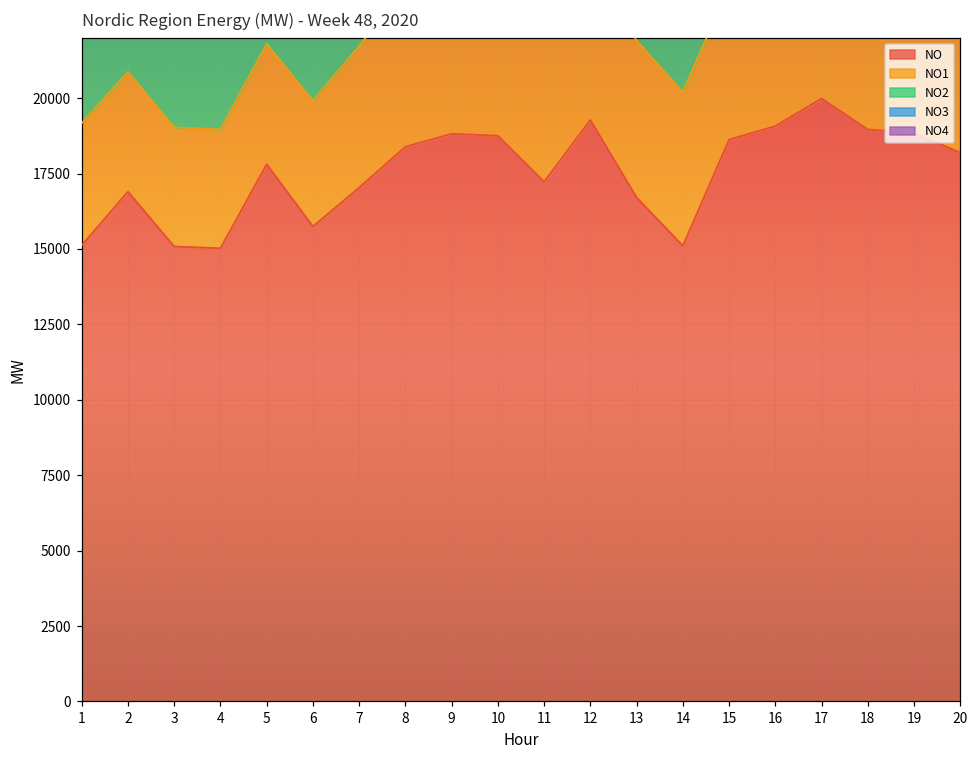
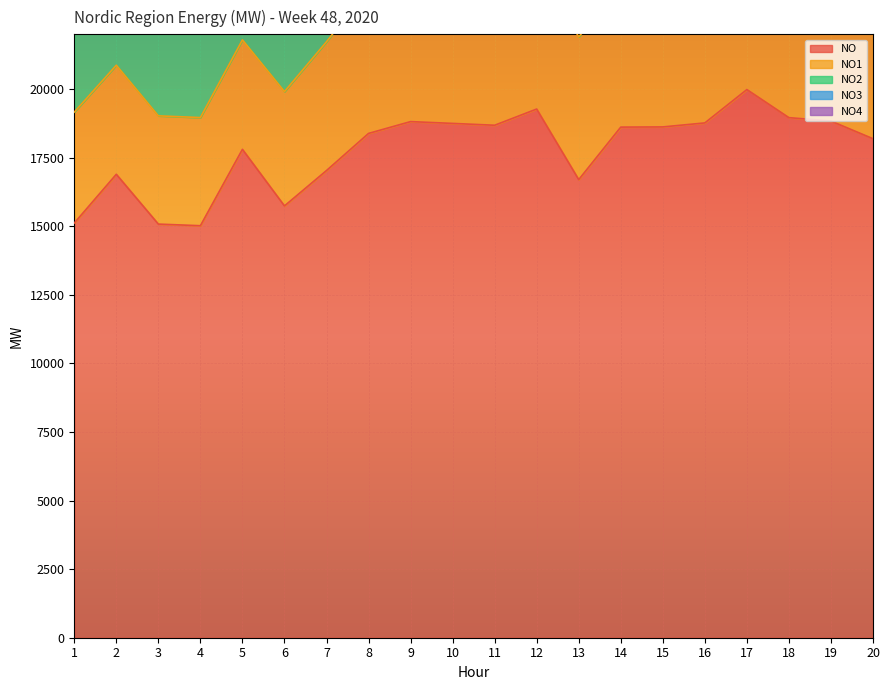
  {
    "NO": {
      "1": 15100,
      "2": 16900,
      "3": 15100,
      "4": 15000,
      "5": 17800,
      "6": 15700,
      "7": 17000,
      "8": 18400,
      "9": 18800,
      "10": 18800,
-     "11": 17200,
+     "11": 18700,
      "12": 19300,
      "13": 16700,
-     "14": 15100,
+     "14": 18600,
      "15": 18600,
-     "16": 19100,
+     "16": 18800,
      "17": 20000,
      "18": 19000,
      "19": 18800,
      "20": 18200
    },
    "NO1": {
      "1": 4000,
      "2": 4000,
      "3": 3900,
      "4": 3900,
      "5": 4000,
      "6": 4200,
      "7": 4700,
      "13": 5200
    }
  }
